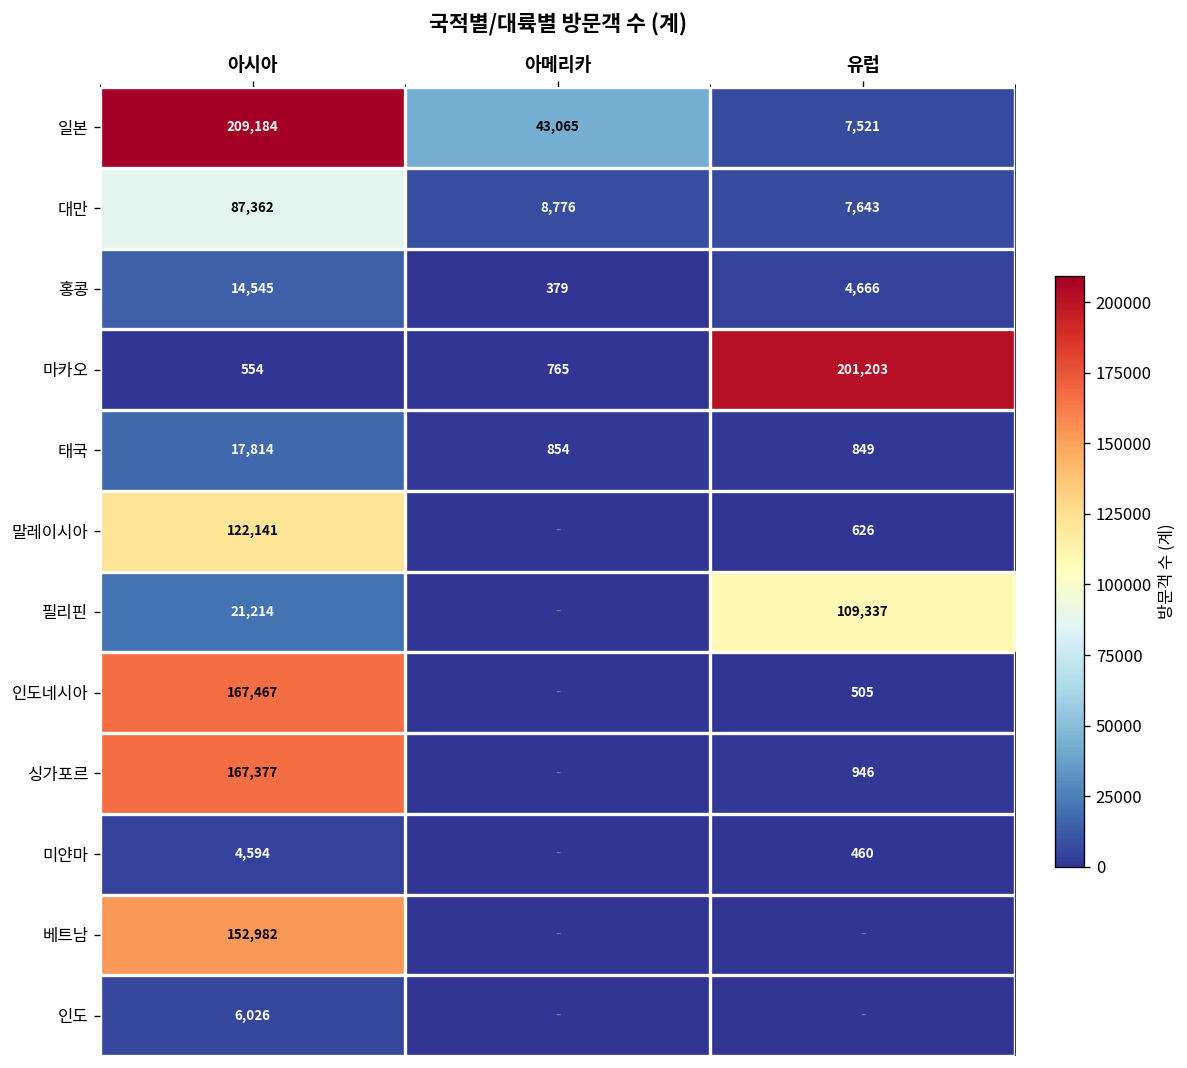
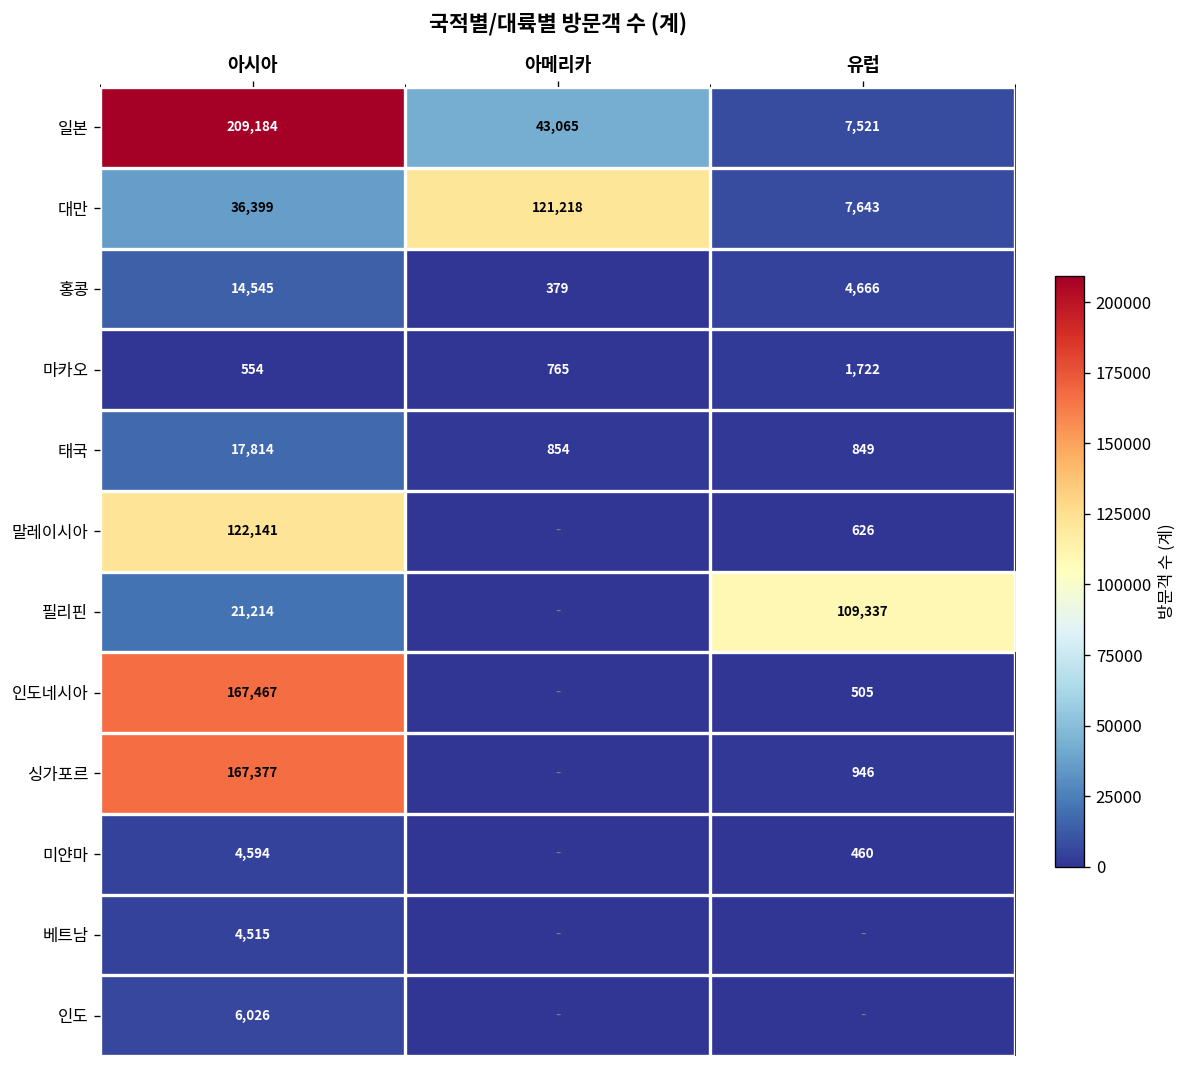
  {
    "일본": {
      "아시아": "209,184",
      "아메리카": "43,065",
      "유럽": "7,521"
    },
    "대만": {
-     "아시아": "87,362",
-     "아메리카": "8,776",
+     "아시아": "36,399",
+     "아메리카": "121,218",
      "유럽": "7,643"
    },
    "홍콩": {
      "아시아": "14,545",
      "아메리카": "379",
      "유럽": "4,666"
    },
    "마카오": {
      "아시아": "554",
      "아메리카": "765",
-     "유럽": "201,203"
+     "유럽": "1,722"
    },
    "태국": {
      "아시아": "17,814",
      "아메리카": "854",
      "유럽": "849"
    },
    "말레이시아": {
      "아시아": "122,141",
      "유럽": "626"
    },
    "필리핀": {
      "아시아": "21,214",
      "유럽": "109,337"
    },
    "인도네시아": {
      "아시아": "167,467",
      "유럽": "505"
    },
    "싱가포르": {
      "아시아": "167,377",
      "유럽": "946"
    },
    "미얀마": {
      "아시아": "4,594",
      "유럽": "460"
    },
    "베트남": {
-     "아시아": "152,982"
+     "아시아": "4,515"
    },
    "인도": {
      "아시아": "6,026"
    }
  }
